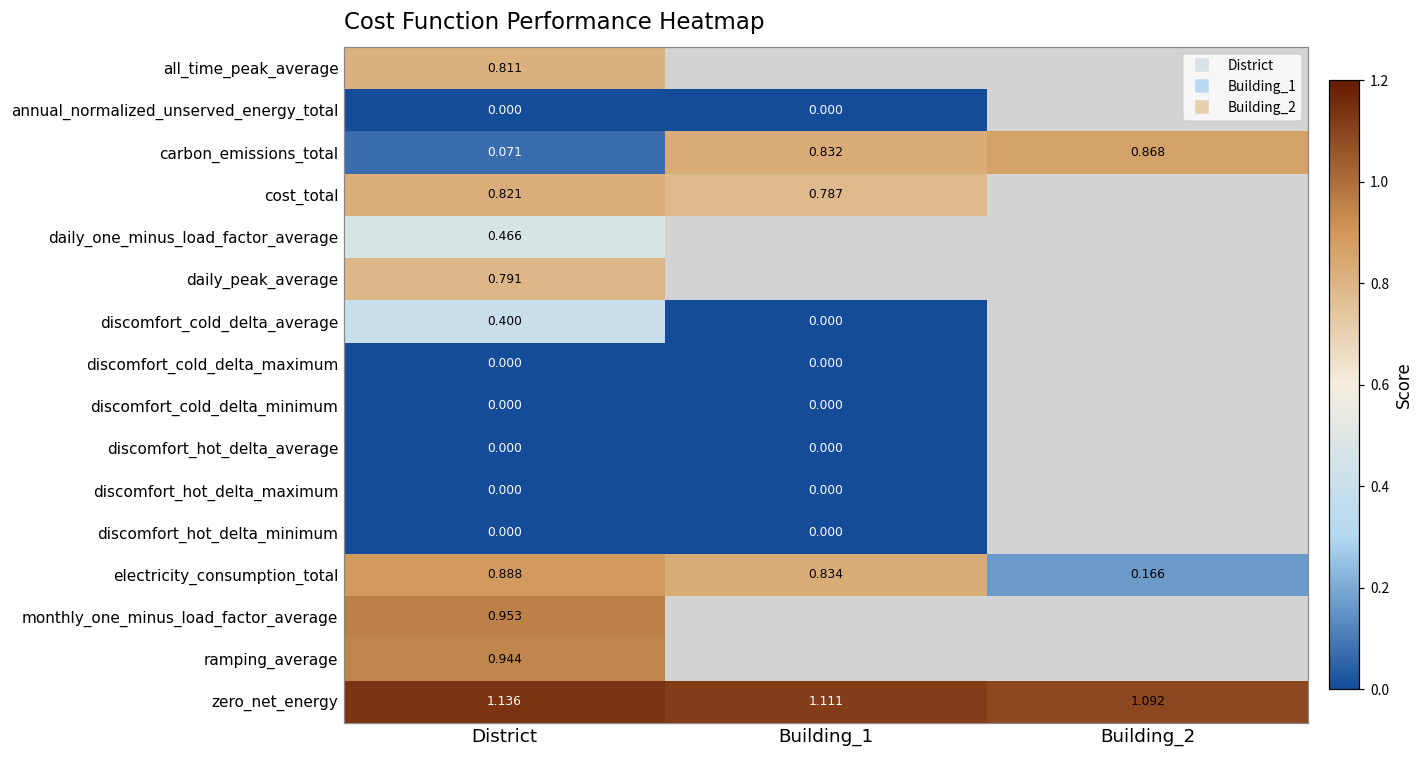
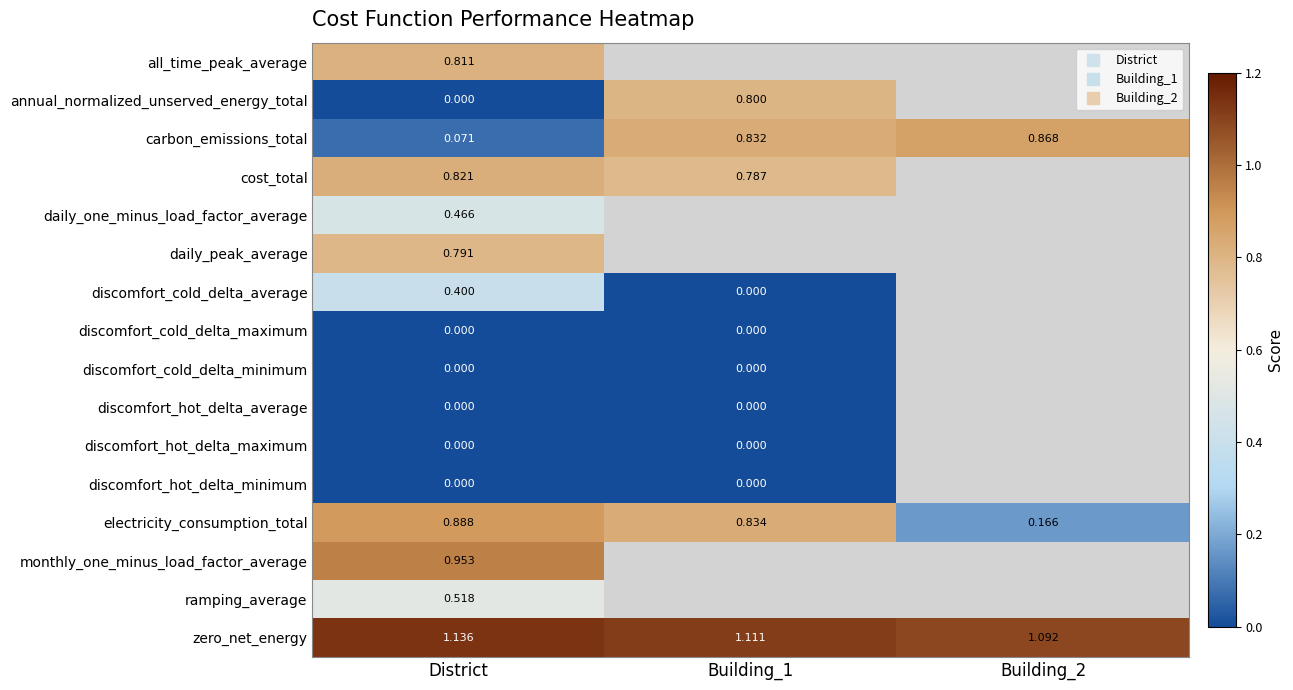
  {
    "all_time_peak_average": {
      "District": 0.811
    },
    "annual_normalized_unserved_energy_total": {
      "District": 0.000,
-     "Building_1": 0.000
+     "Building_1": 0.800
    },
    "carbon_emissions_total": {
      "District": 0.071,
      "Building_1": 0.832,
      "Building_2": 0.868
    },
    "cost_total": {
      "District": 0.821,
      "Building_1": 0.787
    },
    "daily_one_minus_load_factor_average": {
      "District": 0.466
    },
    "daily_peak_average": {
      "District": 0.791
    },
    "discomfort_cold_delta_average": {
      "District": 0.400,
      "Building_1": 0.000
    },
    "discomfort_cold_delta_maximum": {
      "District": 0.000,
      "Building_1": 0.000
    },
    "discomfort_cold_delta_minimum": {
      "District": 0.000,
      "Building_1": 0.000
    },
    "discomfort_hot_delta_average": {
      "District": 0.000,
      "Building_1": 0.000
    },
    "discomfort_hot_delta_maximum": {
      "District": 0.000,
      "Building_1": 0.000
    },
    "discomfort_hot_delta_minimum": {
      "District": 0.000,
      "Building_1": 0.000
    },
    "electricity_consumption_total": {
      "District": 0.888,
      "Building_1": 0.834,
      "Building_2": 0.166
    },
    "monthly_one_minus_load_factor_average": {
      "District": 0.953
    },
    "ramping_average": {
-     "District": 0.944
+     "District": 0.518
    },
    "zero_net_energy": {
      "District": 1.136,
      "Building_1": 1.111,
      "Building_2": 1.092
    }
  }
